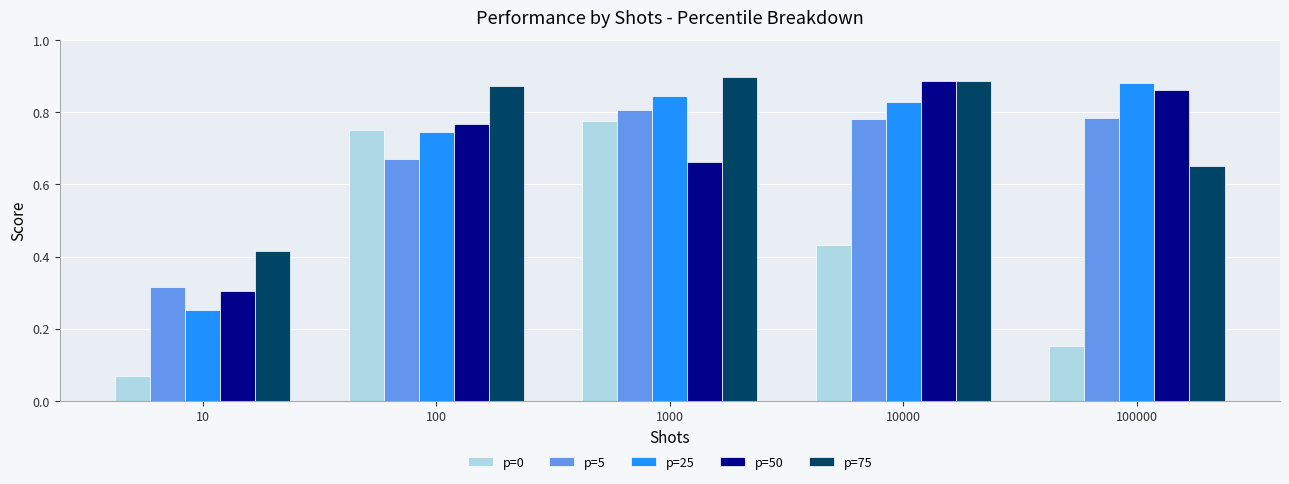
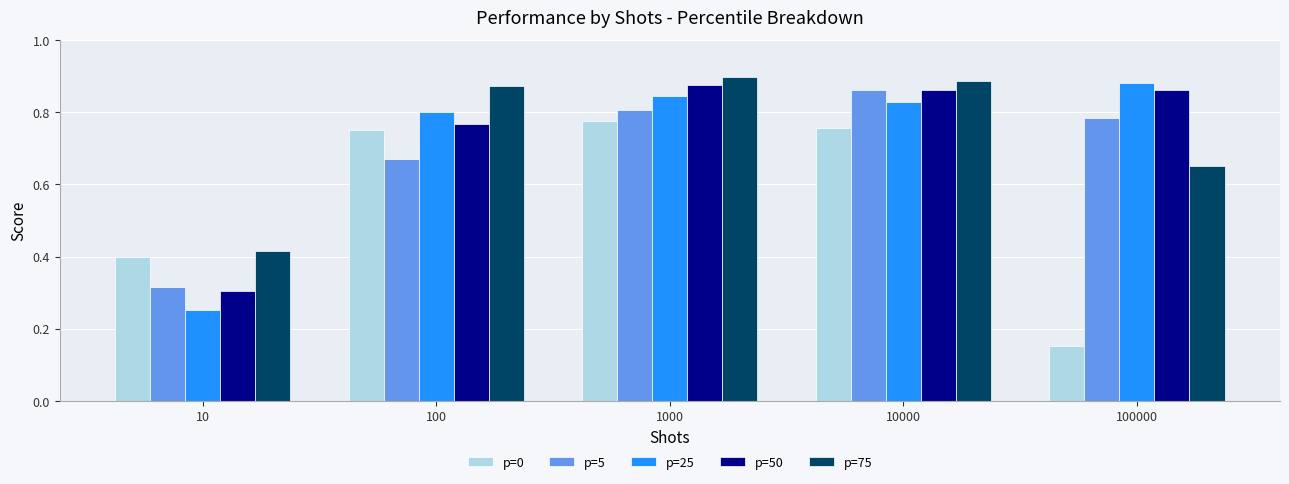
  {
    "p=0": {
-     "10": 0.07,
+     "10": 0.40,
      "100": 0.75,
      "1000": 0.78,
-     "10000": 0.43,
+     "10000": 0.75,
      "100000": 0.15
    },
    "p=5": {
      "10": 0.32,
      "100": 0.67,
      "1000": 0.81,
-     "10000": 0.78,
+     "10000": 0.86,
      "100000": 0.78
    },
    "p=25": {
      "10": 0.25,
-     "100": 0.75,
+     "100": 0.80,
      "1000": 0.84,
      "10000": 0.83,
      "100000": 0.88
    },
    "p=50": {
      "10": 0.30,
      "100": 0.77,
-     "1000": 0.66,
-     "10000": 0.89,
+     "1000": 0.88,
+     "10000": 0.86,
      "100000": 0.86
    },
    "p=75": {
      "10": 0.41,
      "100": 0.87,
      "1000": 0.90,
      "10000": 0.89,
      "100000": 0.65
    }
  }
